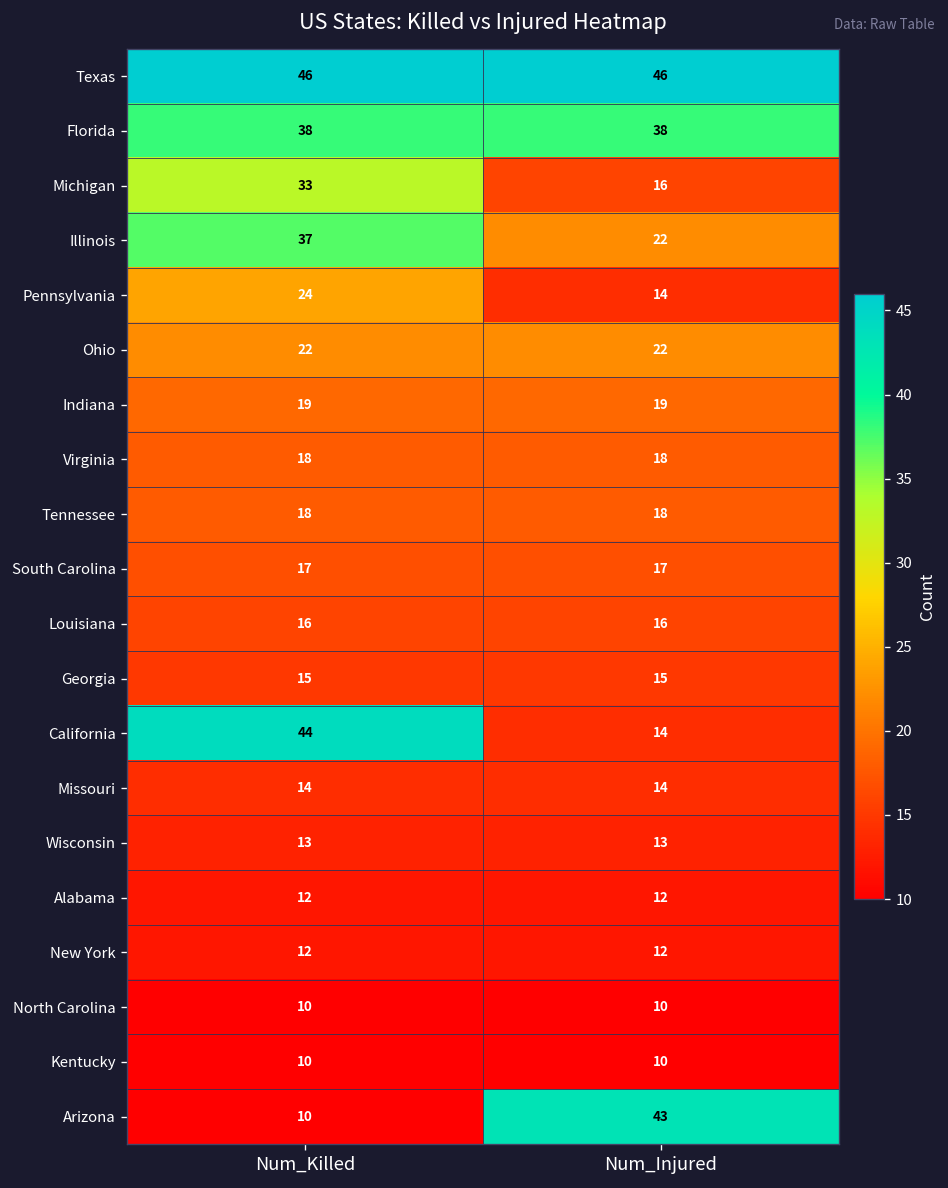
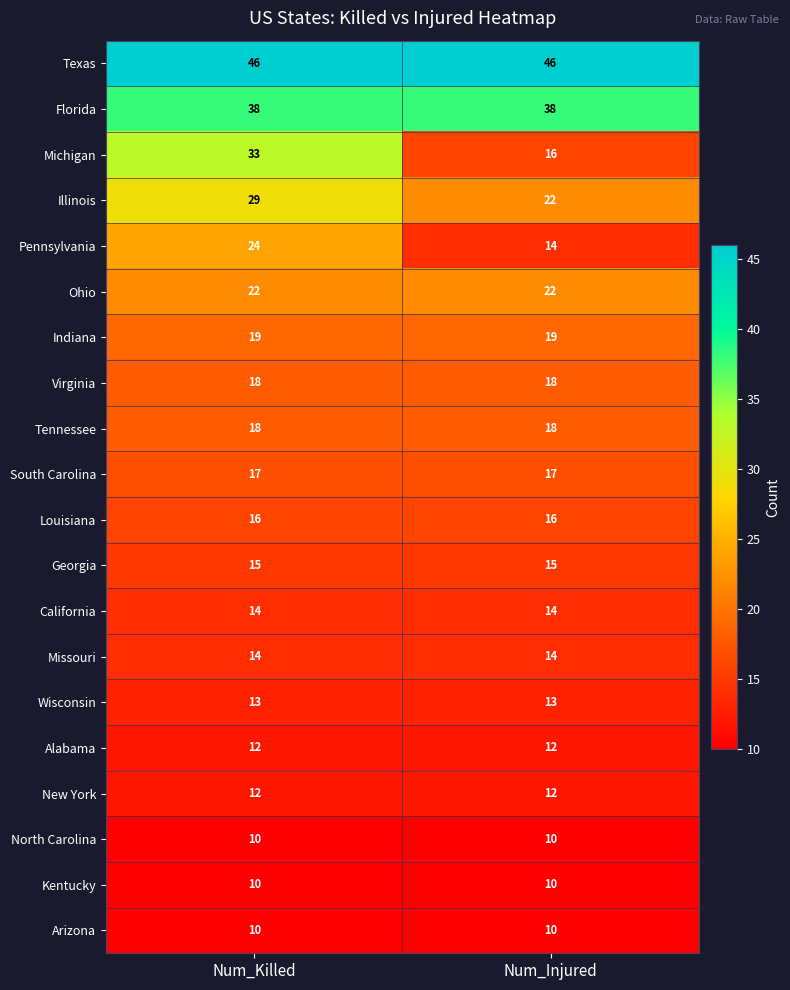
  {
    "Texas": {
      "Num_Killed": 46,
      "Num_Injured": 46
    },
    "Florida": {
      "Num_Killed": 38,
      "Num_Injured": 38
    },
    "Michigan": {
      "Num_Killed": 33,
      "Num_Injured": 16
    },
    "Illinois": {
-     "Num_Killed": 37,
+     "Num_Killed": 29,
      "Num_Injured": 22
    },
    "Pennsylvania": {
      "Num_Killed": 24,
      "Num_Injured": 14
    },
    "Ohio": {
      "Num_Killed": 22,
      "Num_Injured": 22
    },
    "Indiana": {
      "Num_Killed": 19,
      "Num_Injured": 19
    },
    "Virginia": {
      "Num_Killed": 18,
      "Num_Injured": 18
    },
    "Tennessee": {
      "Num_Killed": 18,
      "Num_Injured": 18
    },
    "South Carolina": {
      "Num_Killed": 17,
      "Num_Injured": 17
    },
    "Louisiana": {
      "Num_Killed": 16,
      "Num_Injured": 16
    },
    "Georgia": {
      "Num_Killed": 15,
      "Num_Injured": 15
    },
    "California": {
-     "Num_Killed": 44,
+     "Num_Killed": 14,
      "Num_Injured": 14
    },
    "Missouri": {
      "Num_Killed": 14,
      "Num_Injured": 14
    },
    "Wisconsin": {
      "Num_Killed": 13,
      "Num_Injured": 13
    },
    "Alabama": {
      "Num_Killed": 12,
      "Num_Injured": 12
    },
    "New York": {
      "Num_Killed": 12,
      "Num_Injured": 12
    },
    "North Carolina": {
      "Num_Killed": 10,
      "Num_Injured": 10
    },
    "Kentucky": {
      "Num_Killed": 10,
      "Num_Injured": 10
    },
    "Arizona": {
      "Num_Killed": 10,
-     "Num_Injured": 43
+     "Num_Injured": 10
    }
  }
